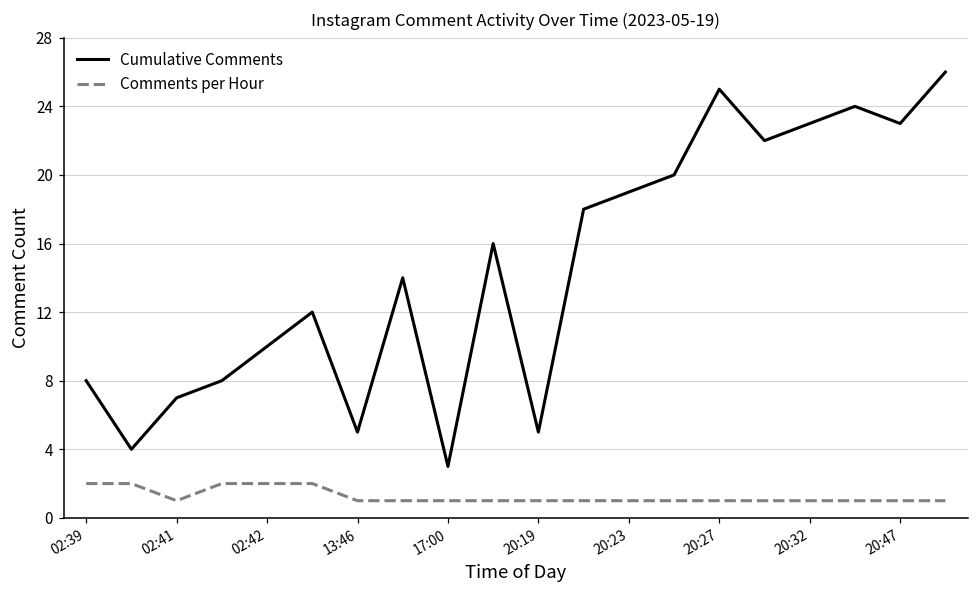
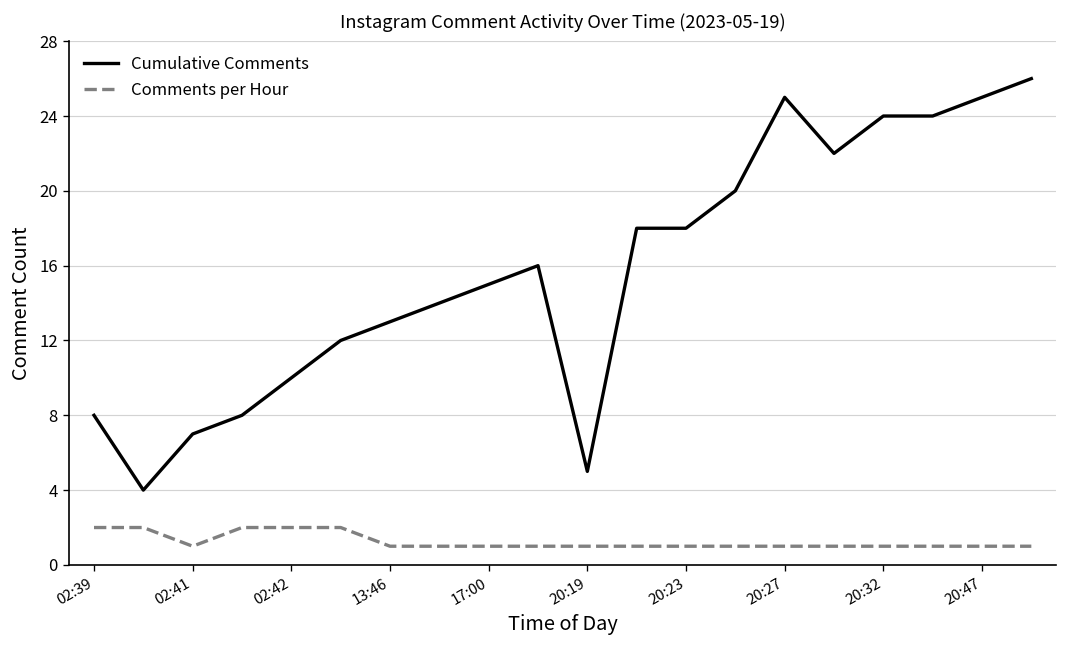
  {
    "Cumulative Comments": {
      "02:39": 8,
      "02:41": 7,
-     "13:46": 5,
-     "17:00": 3,
+     "13:46": 13,
+     "17:00": 15,
      "20:19": 5,
-     "20:23": 19,
+     "20:23": 18,
      "20:27": 25,
-     "20:32": 23,
-     "20:47": 23
+     "20:32": 24,
+     "20:47": 25
    },
    "Comments per Hour": {
      "02:39": 2,
      "02:41": 1,
      "13:46": 1,
      "17:00": 1,
      "20:19": 1,
      "20:23": 1,
      "20:27": 1,
      "20:32": 1,
      "20:47": 1
    }
  }
